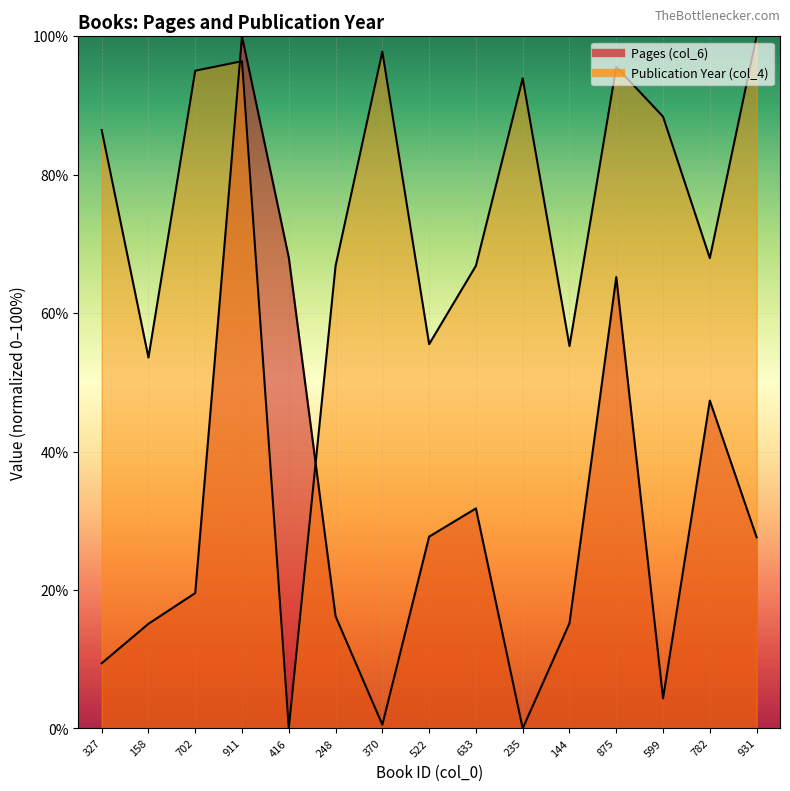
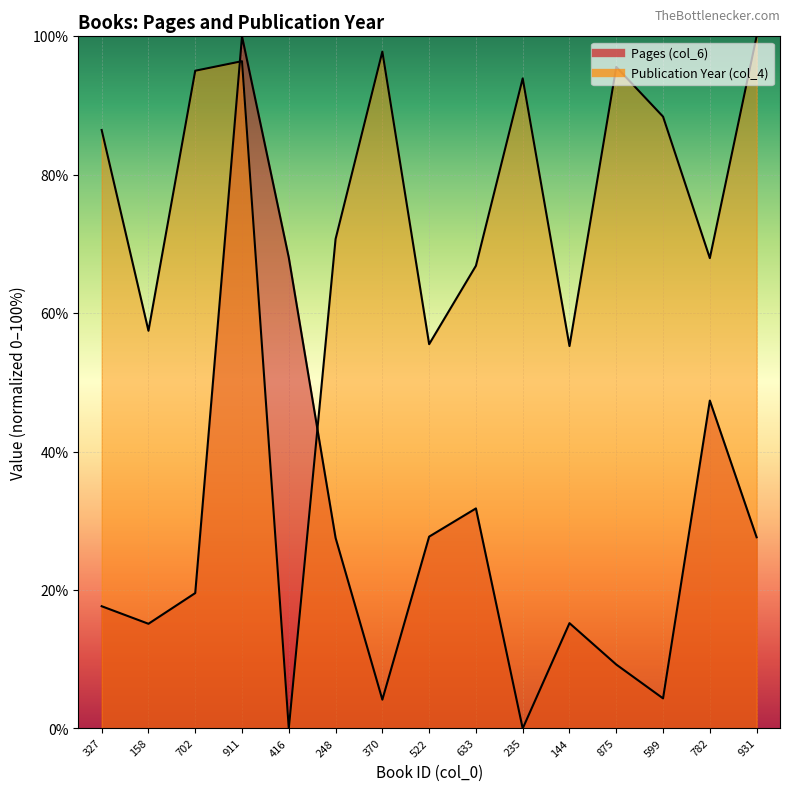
  {
    "Pages (col_6)": {
-     "327": "9%",
+     "327": "18%",
      "158": "15%",
      "702": "20%",
      "911": "100%",
      "416": "68%",
-     "248": "16%",
-     "370": "1%",
+     "248": "28%",
+     "370": "4%",
      "522": "28%",
      "633": "32%",
      "235": "0%",
      "144": "15%",
-     "875": "65%",
+     "875": "9%",
      "599": "4%",
      "782": "47%",
      "931": "28%"
    },
    "Publication Year (col_4)": {
      "327": "86%",
-     "158": "54%",
+     "158": "57%",
      "702": "95%",
      "911": "96%",
      "416": "0%",
-     "248": "67%",
+     "248": "71%",
      "370": "98%",
      "522": "56%",
      "633": "67%",
      "235": "94%",
      "144": "55%",
      "599": "88%",
      "782": "68%",
      "931": "100%"
    }
  }
